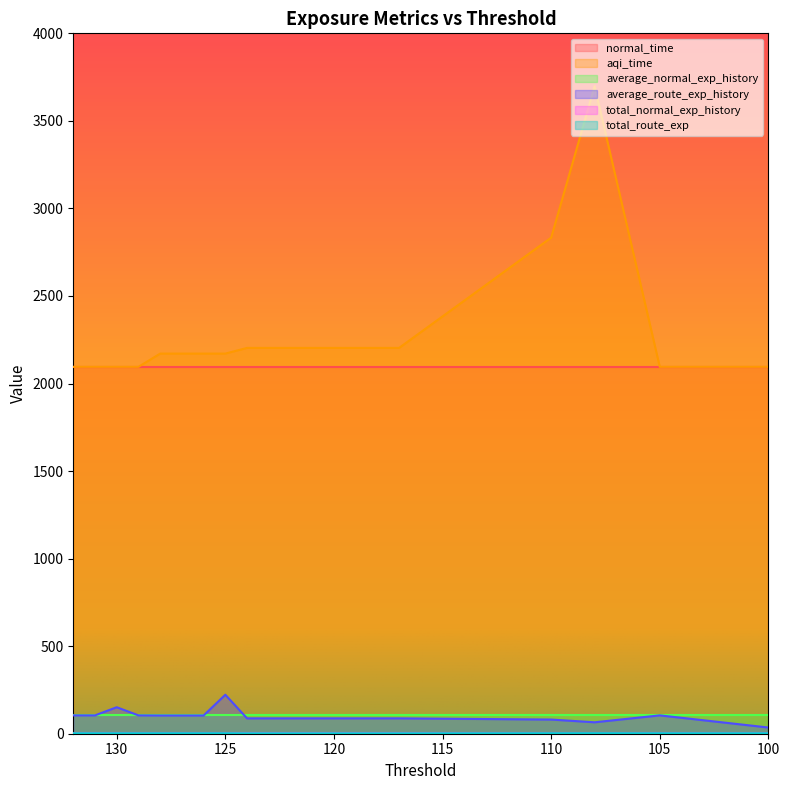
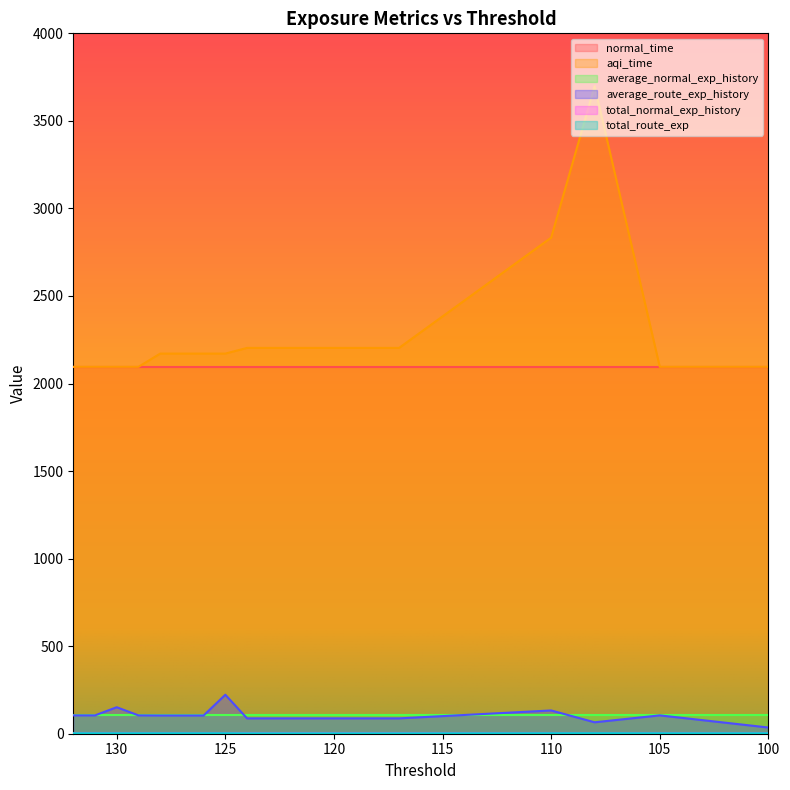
  {
    "average_normal_exp_history": {
      "130": 100,
      "125": 100,
      "120": 100,
      "110": 100,
      "100": 100
    },
    "average_route_exp_history": {
      "130": 150,
      "125": 220,
      "120": 90,
-     "110": 80,
+     "110": 130,
      "100": 40
    },
    "total_route_exp": {
      "130": 0,
      "125": 0,
      "120": 0,
      "110": 0,
      "105": 0,
      "100": 0
    }
  }
